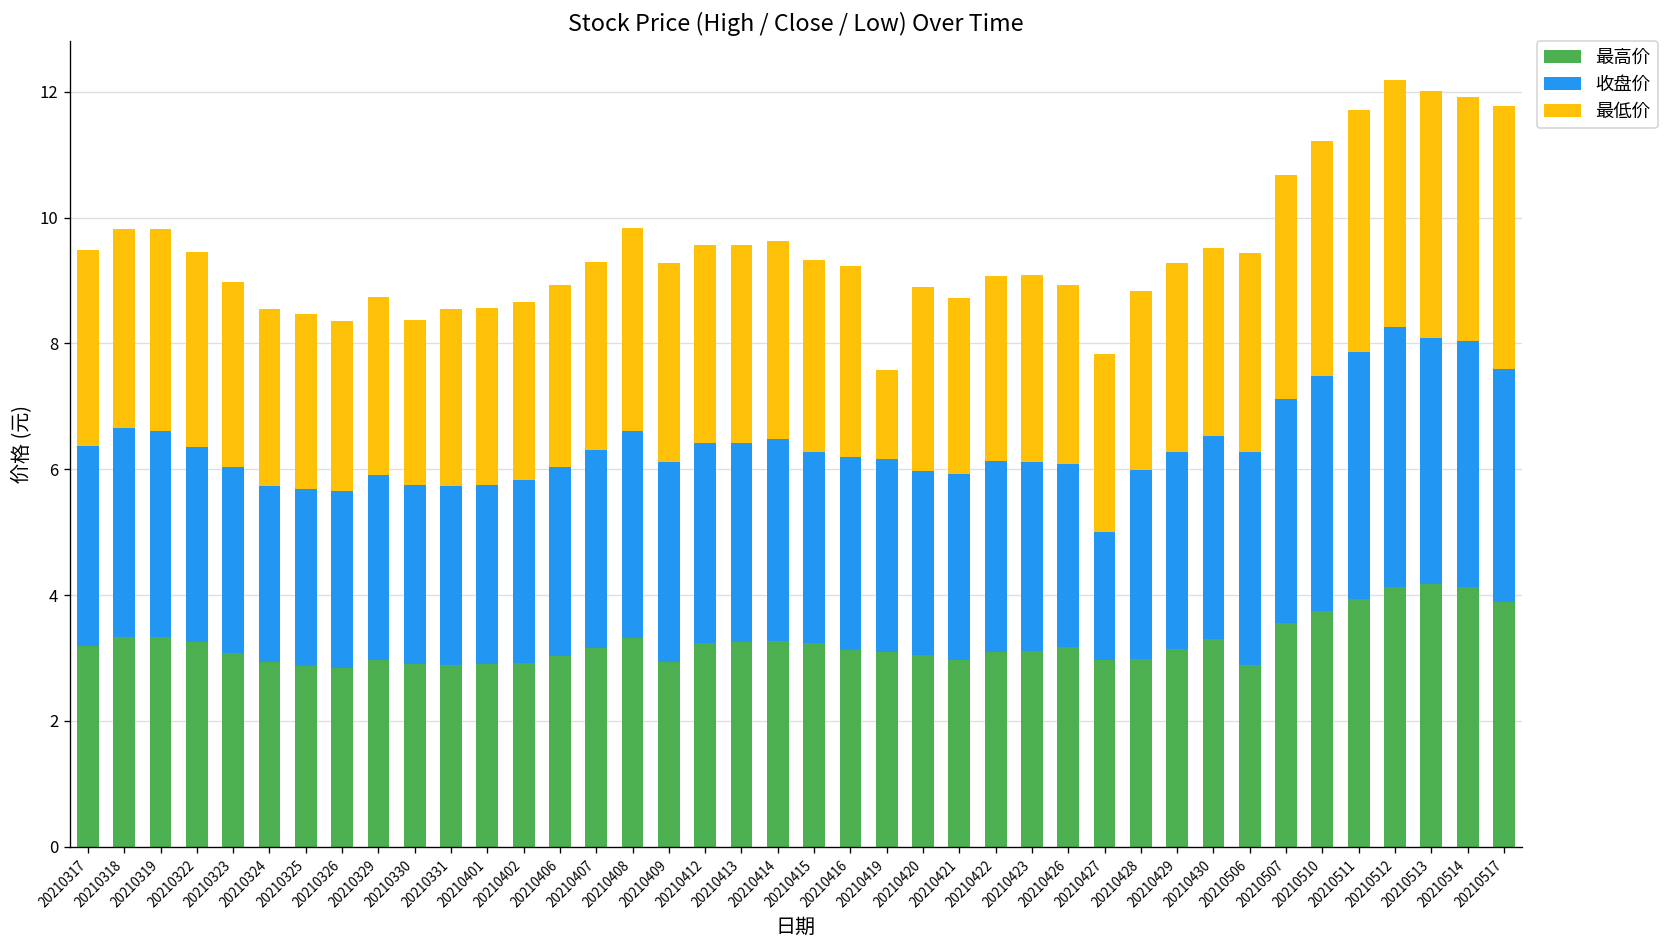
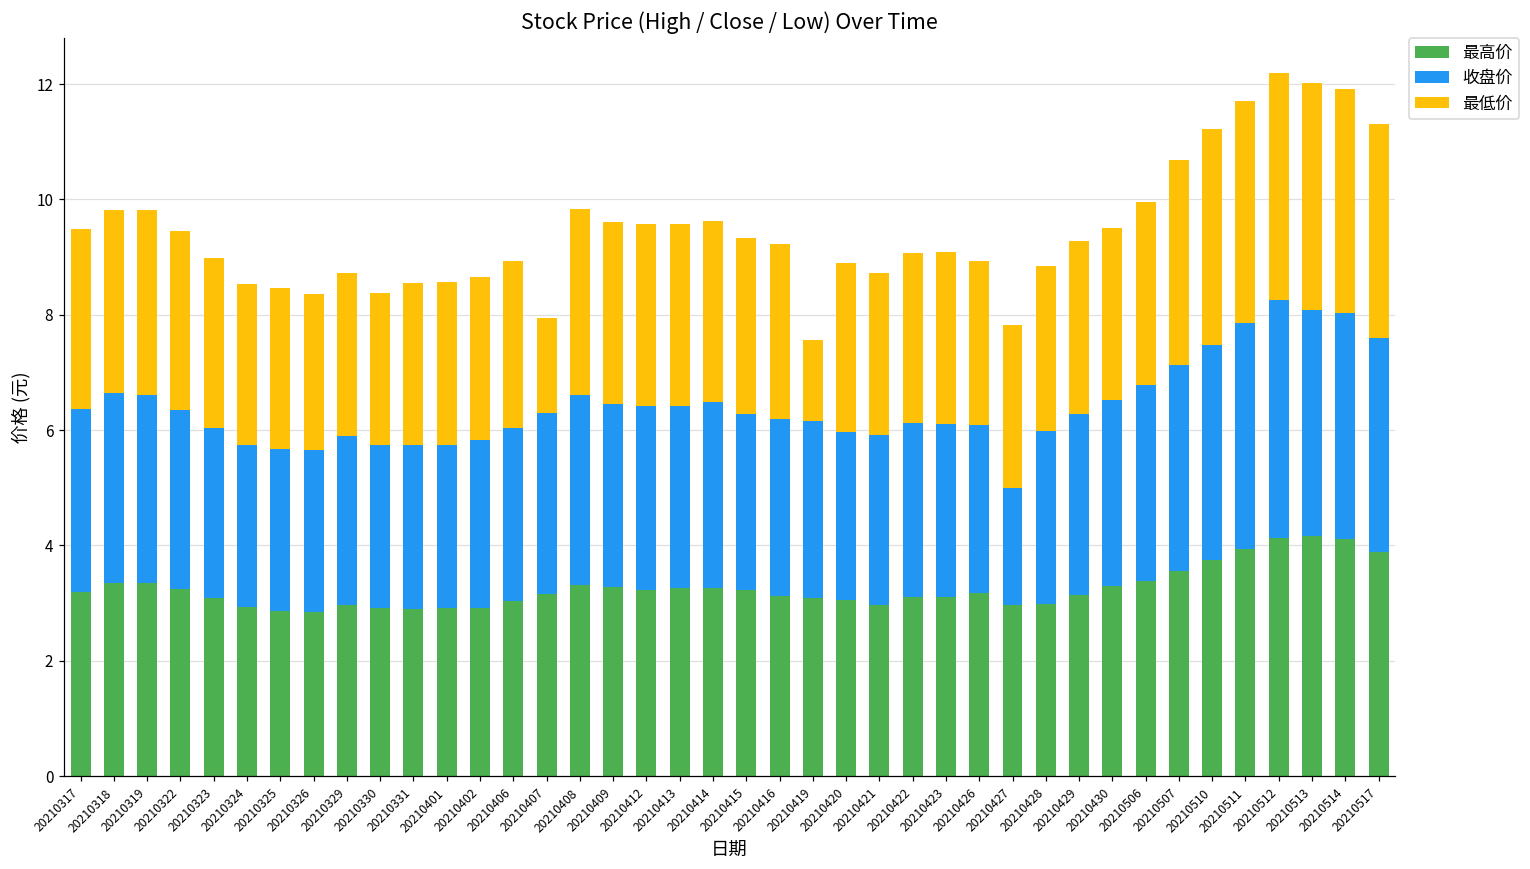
  {
    "最高价": {
      "20210317": 3.2,
      "20210318": 3.3,
      "20210319": 3.3,
      "20210322": 3.3,
      "20210323": 3.1,
      "20210324": 2.9,
      "20210325": 2.9,
      "20210326": 2.8,
      "20210329": 3.0,
      "20210330": 2.9,
      "20210331": 2.9,
      "20210401": 2.9,
      "20210402": 2.9,
      "20210406": 3.0,
      "20210407": 3.2,
      "20210408": 3.3,
-     "20210409": 2.9,
+     "20210409": 3.3,
      "20210412": 3.2,
      "20210413": 3.3,
      "20210414": 3.3,
      "20210415": 3.2,
      "20210416": 3.1,
      "20210419": 3.1,
      "20210420": 3.1,
      "20210421": 3.0,
      "20210422": 3.1,
      "20210423": 3.1,
      "20210426": 3.2,
      "20210427": 3.0,
      "20210428": 3.0,
      "20210429": 3.1,
      "20210430": 3.3,
-     "20210506": 2.9,
+     "20210506": 3.4,
      "20210507": 3.6,
      "20210510": 3.7,
      "20210511": 3.9,
      "20210512": 4.1,
      "20210513": 4.2,
      "20210514": 4.1,
      "20210517": 3.9
    },
    "收盘价": {
      "20210317": 3.2,
      "20210318": 3.3,
      "20210319": 3.3,
      "20210322": 3.1,
      "20210323": 3.0,
      "20210324": 2.8,
      "20210325": 2.8,
      "20210326": 2.8,
      "20210329": 2.9,
      "20210330": 2.8,
      "20210331": 2.9,
      "20210401": 2.8,
      "20210402": 2.9,
      "20210406": 3.0,
      "20210407": 3.2,
      "20210408": 3.3,
      "20210409": 3.2,
      "20210412": 3.2,
      "20210413": 3.2,
      "20210414": 3.2,
      "20210415": 3.1,
      "20210416": 3.1,
      "20210419": 3.1,
      "20210420": 2.9,
      "20210421": 3.0,
      "20210422": 3.0,
      "20210423": 3.0,
      "20210426": 2.9,
      "20210427": 2.0,
      "20210428": 3.0,
      "20210429": 3.1,
      "20210430": 3.2,
      "20210506": 3.4,
      "20210507": 3.6,
      "20210510": 3.7,
      "20210511": 3.9,
      "20210512": 4.1,
      "20210513": 3.9,
      "20210514": 3.9,
      "20210517": 3.7
    },
    "最低价": {
      "20210317": 3.1,
      "20210318": 3.2,
      "20210319": 3.2,
      "20210322": 3.1,
      "20210323": 3.0,
      "20210324": 2.8,
      "20210325": 2.8,
      "20210326": 2.7,
      "20210329": 2.8,
      "20210330": 2.6,
      "20210331": 2.8,
      "20210401": 2.8,
      "20210402": 2.8,
      "20210406": 2.9,
-     "20210407": 3.0,
+     "20210407": 1.6,
      "20210408": 3.2,
      "20210409": 3.1,
      "20210412": 3.2,
      "20210413": 3.1,
      "20210414": 3.1,
      "20210415": 3.1,
      "20210416": 3.0,
      "20210419": 1.4,
      "20210420": 2.9,
      "20210421": 2.8,
      "20210422": 2.9,
      "20210423": 3.0,
      "20210426": 2.9,
      "20210427": 2.8,
      "20210428": 2.9,
      "20210429": 3.0,
      "20210430": 3.0,
      "20210506": 3.2,
      "20210507": 3.6,
      "20210510": 3.7,
      "20210511": 3.9,
      "20210512": 3.9,
      "20210513": 3.9,
      "20210514": 3.9,
-     "20210517": 4.2
+     "20210517": 3.7
    }
  }
